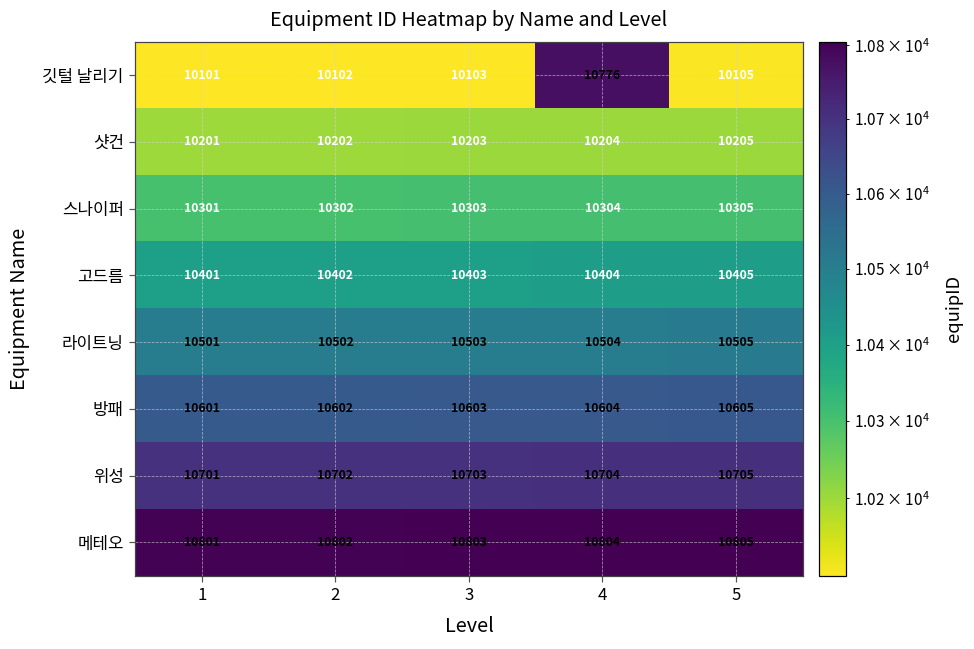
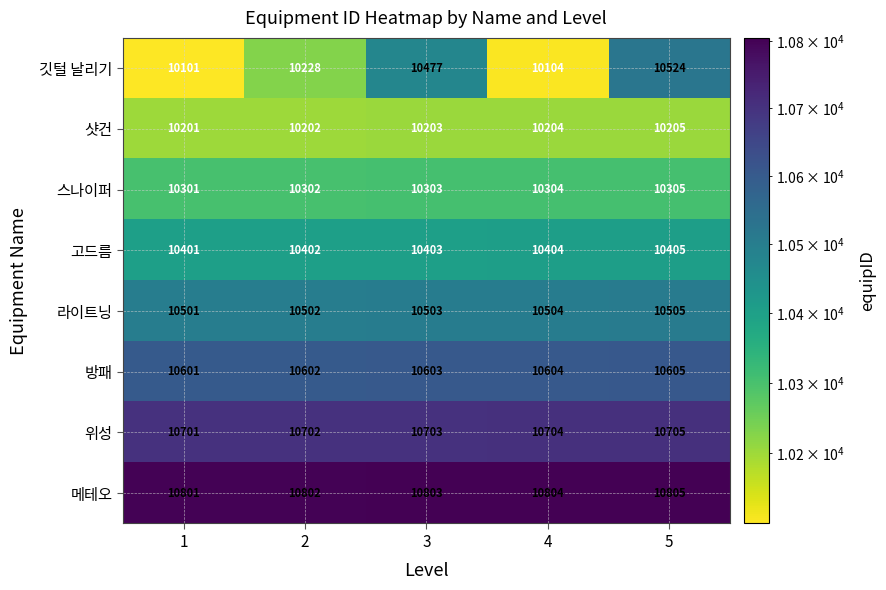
  {
    "깃털 날리기": {
      "1": 10101,
-     "2": 10102,
-     "3": 10103,
-     "4": 10776,
-     "5": 10105
+     "2": 10228,
+     "3": 10477,
+     "4": 10104,
+     "5": 10524
    },
    "샷건": {
      "1": 10201,
      "2": 10202,
      "3": 10203,
      "4": 10204,
      "5": 10205
    },
    "스나이퍼": {
      "1": 10301,
      "2": 10302,
      "3": 10303,
      "4": 10304,
      "5": 10305
    },
    "고드름": {
      "1": 10401,
      "2": 10402,
      "3": 10403,
      "4": 10404,
      "5": 10405
    },
    "라이트닝": {
      "1": 10501,
      "2": 10502,
      "3": 10503,
      "4": 10504,
      "5": 10505
    },
    "방패": {
      "1": 10601,
      "2": 10602,
      "3": 10603,
      "4": 10604,
      "5": 10605
    },
    "위성": {
      "1": 10701,
      "2": 10702,
      "3": 10703,
      "4": 10704,
      "5": 10705
    },
    "메테오": {
      "1": 10801,
      "2": 10802,
      "3": 10803,
      "4": 10804,
      "5": 10805
    }
  }
